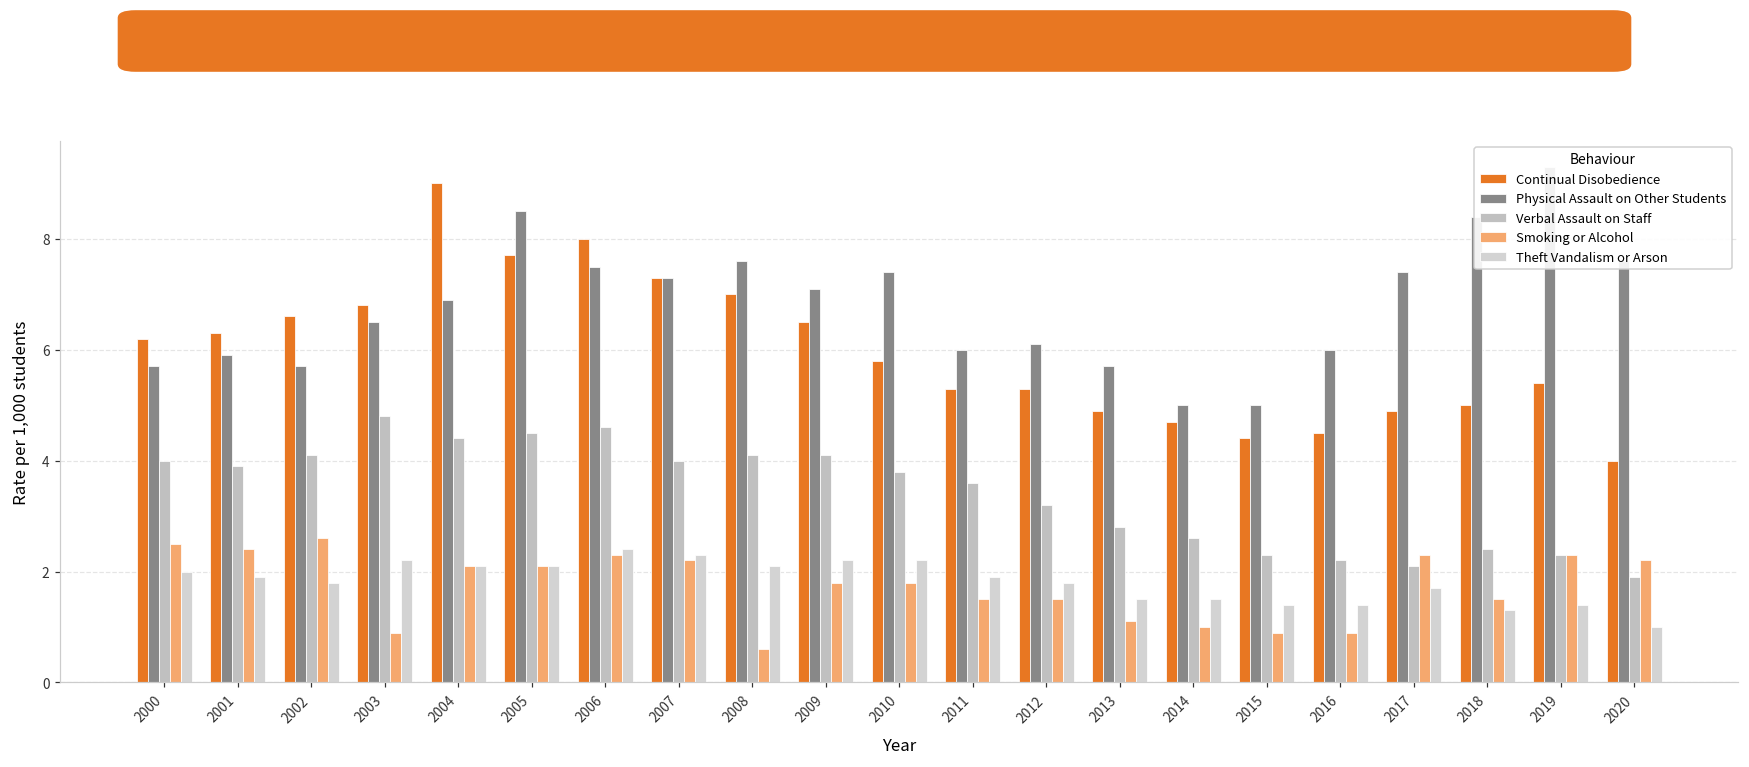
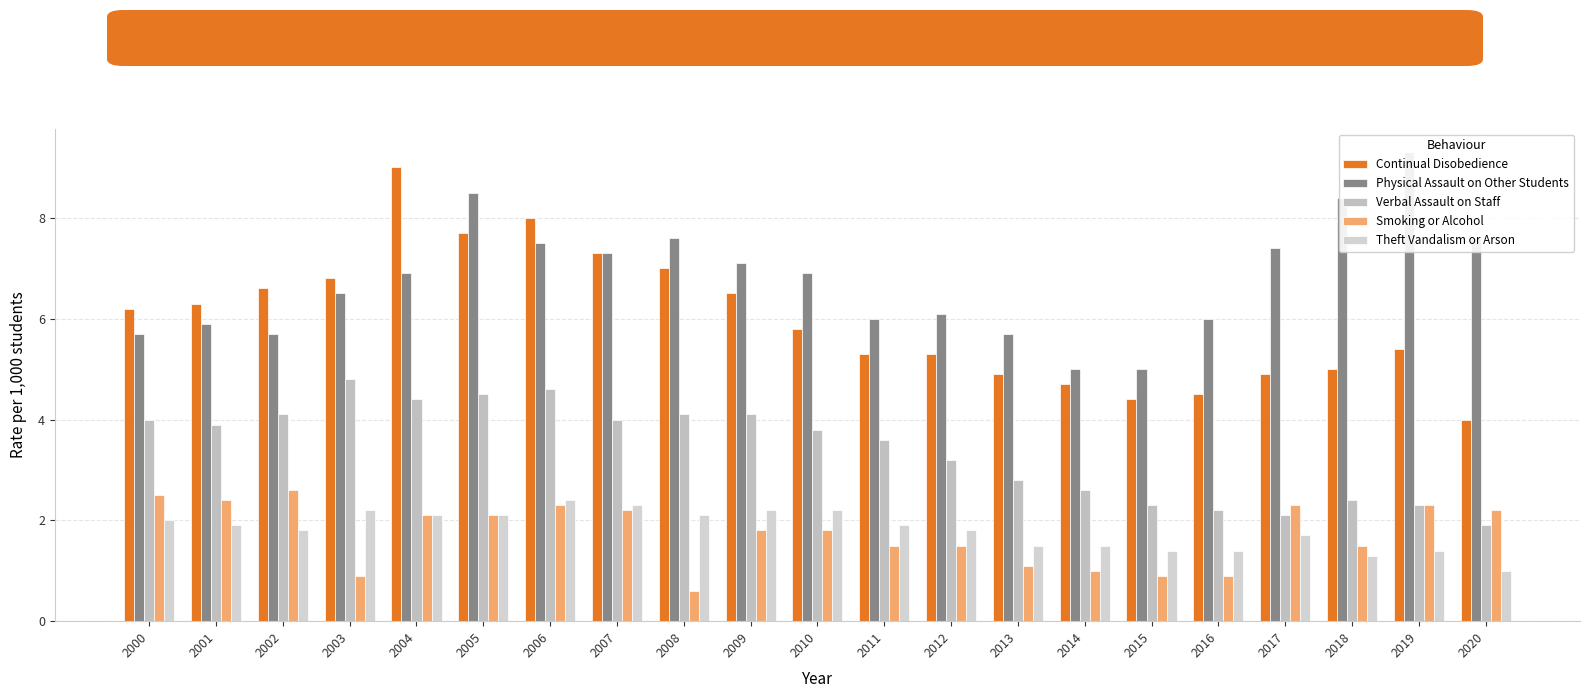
  {
    "Continual Disobedience": {
      "2000": 6.2,
      "2001": 6.3,
      "2002": 6.6,
      "2003": 6.8,
      "2004": 9.0,
      "2005": 7.7,
      "2006": 8.0,
      "2007": 7.3,
      "2008": 7.0,
      "2009": 6.5,
      "2010": 5.8,
      "2011": 5.3,
      "2012": 5.3,
      "2013": 4.9,
      "2014": 4.7,
      "2015": 4.4,
      "2016": 4.5,
      "2017": 4.9,
      "2018": 5.0,
      "2019": 5.4,
      "2020": 4.0
    },
    "Physical Assault on Other Students": {
      "2000": 5.7,
      "2001": 5.9,
      "2002": 5.7,
      "2003": 6.5,
      "2004": 6.9,
      "2005": 8.5,
      "2006": 7.5,
      "2007": 7.3,
      "2008": 7.6,
      "2009": 7.1,
-     "2010": 7.4,
+     "2010": 6.9,
      "2011": 6.0,
      "2012": 6.1,
      "2013": 5.7,
      "2014": 5.0,
      "2015": 5.0,
      "2016": 6.0,
      "2017": 7.4
    },
    "Smoking or Alcohol": {
      "2000": 2.5,
      "2001": 2.4,
      "2002": 2.6,
      "2003": 0.9,
      "2004": 2.1,
      "2005": 2.1,
      "2006": 2.3,
      "2007": 2.2,
      "2008": 0.6,
      "2009": 1.8,
      "2010": 1.8,
      "2011": 1.5,
      "2012": 1.5,
      "2013": 1.1,
      "2014": 1.0,
      "2015": 0.9,
      "2016": 0.9,
      "2017": 2.3,
      "2018": 1.5,
      "2019": 2.3,
      "2020": 2.2
    }
  }
